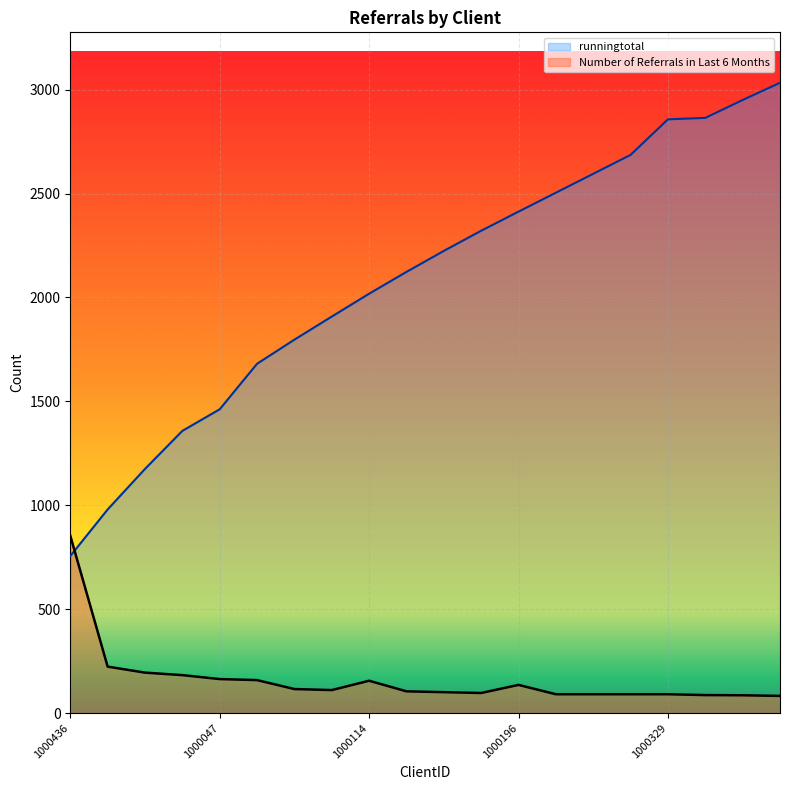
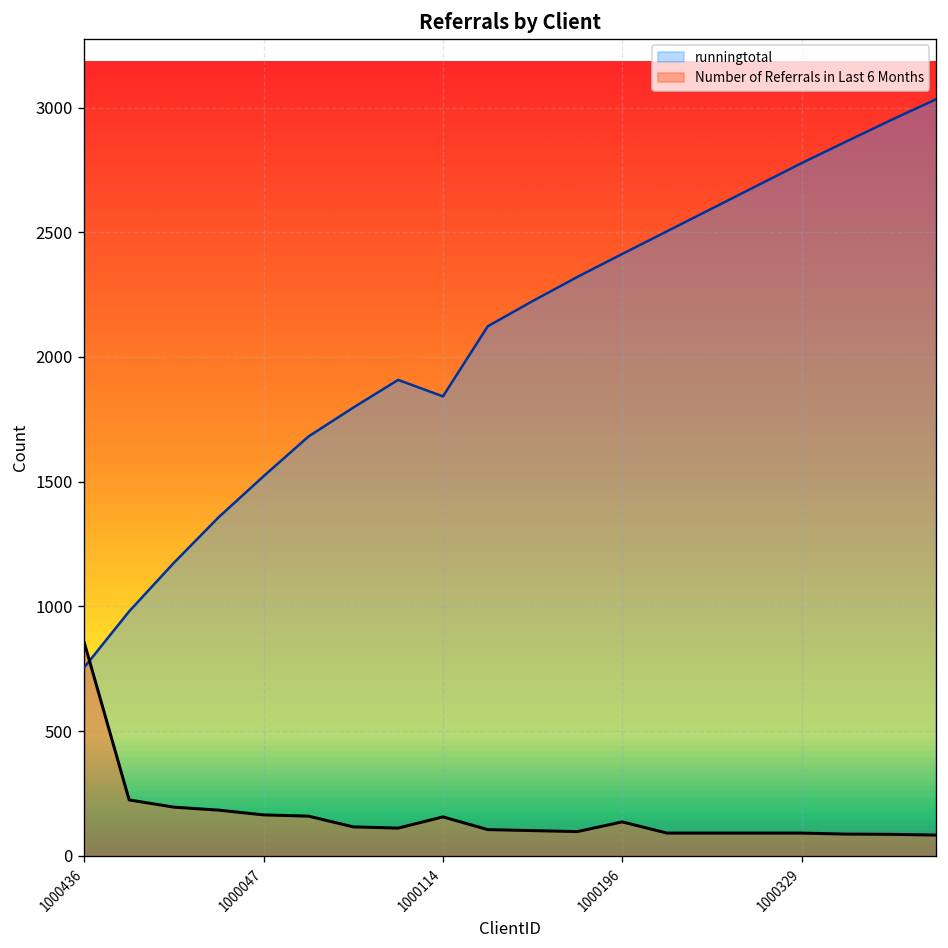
  {
    "runningtotal": {
      "1000436": 760,
-     "1000047": 1460,
-     "1000114": 2020,
+     "1000047": 1520,
+     "1000114": 1840,
      "1000196": 2410,
-     "1000329": 2860
+     "1000329": 2780
    },
    "Number of Referrals in Last 6 Months": {
      "1000436": 850,
      "1000047": 160,
      "1000114": 160,
      "1000196": 140,
      "1000329": 90
    }
  }
